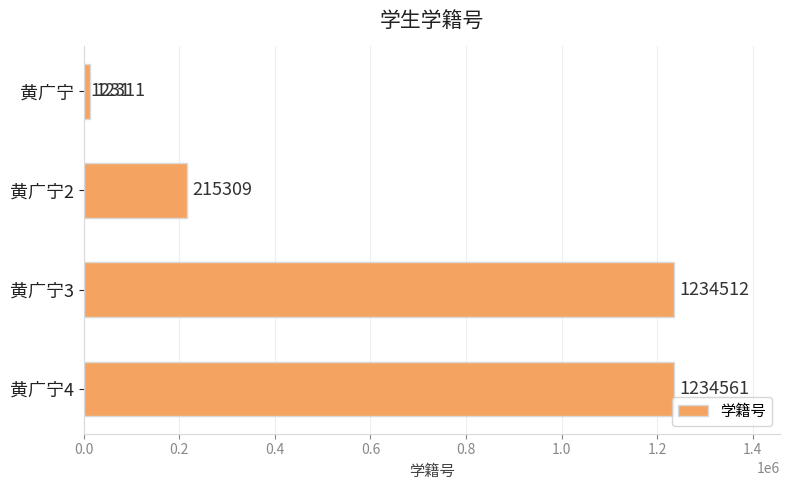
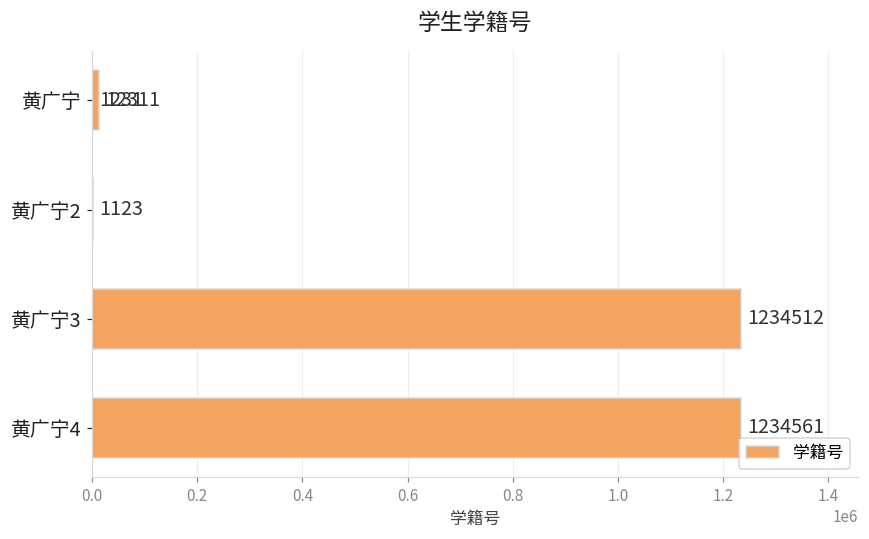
  {
-   "黄广宁2": 215309,
+   "黄广宁2": 1123,
    "黄广宁3": 1234512
  }
